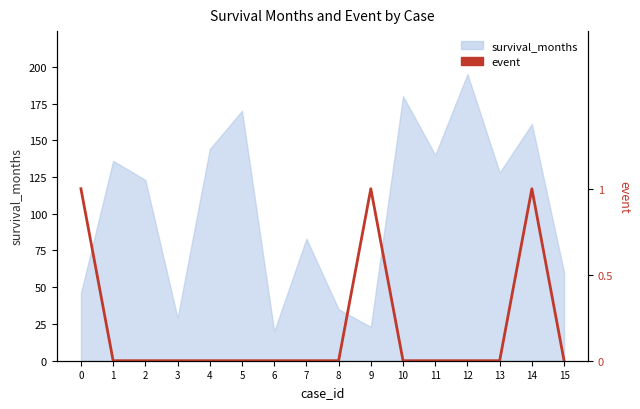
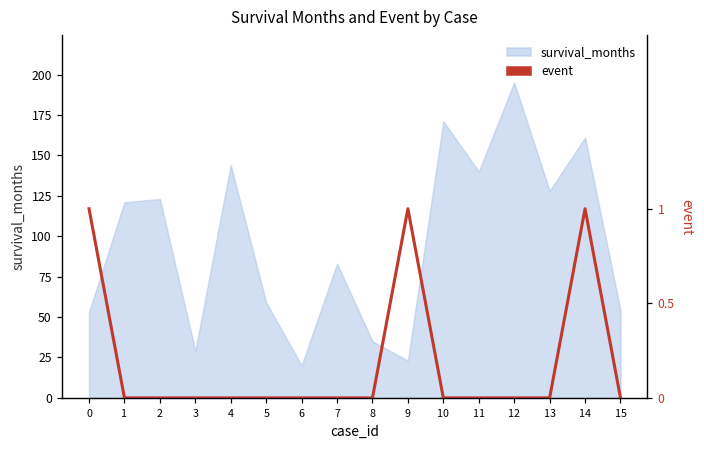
  {
    "survival_months": {
-     "0": 46,
-     "1": 136,
+     "0": 53,
+     "1": 121,
      "2": 123,
      "3": 29,
      "4": 144,
-     "5": 170,
+     "5": 59,
      "6": 20,
      "7": 83,
      "8": 35,
      "9": 23,
-     "10": 180,
+     "10": 171,
      "11": 140,
      "12": 195,
      "13": 128,
      "14": 161,
-     "15": 60
+     "15": 54
    }
  }
